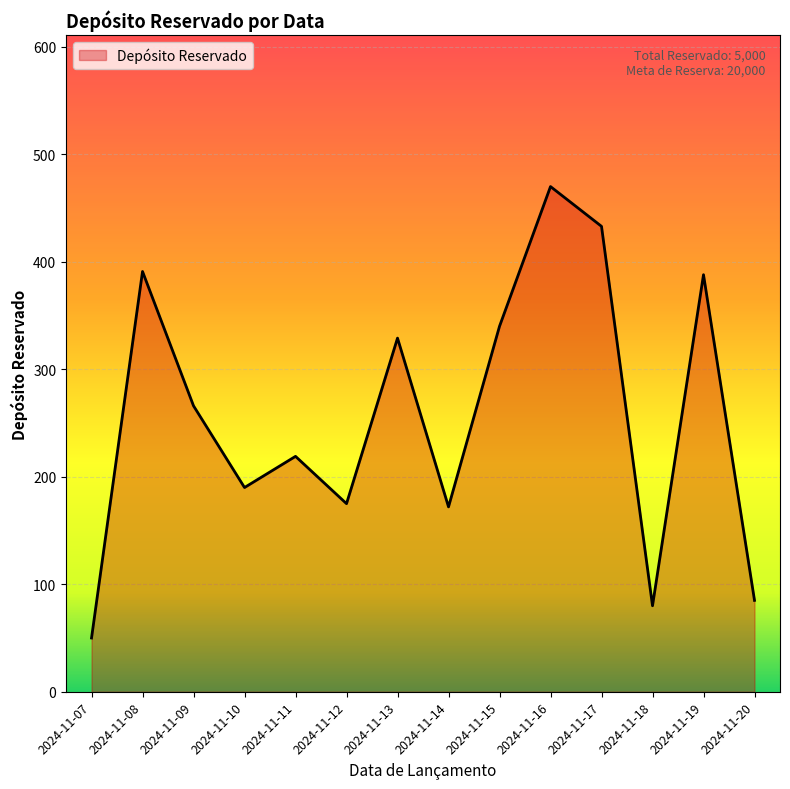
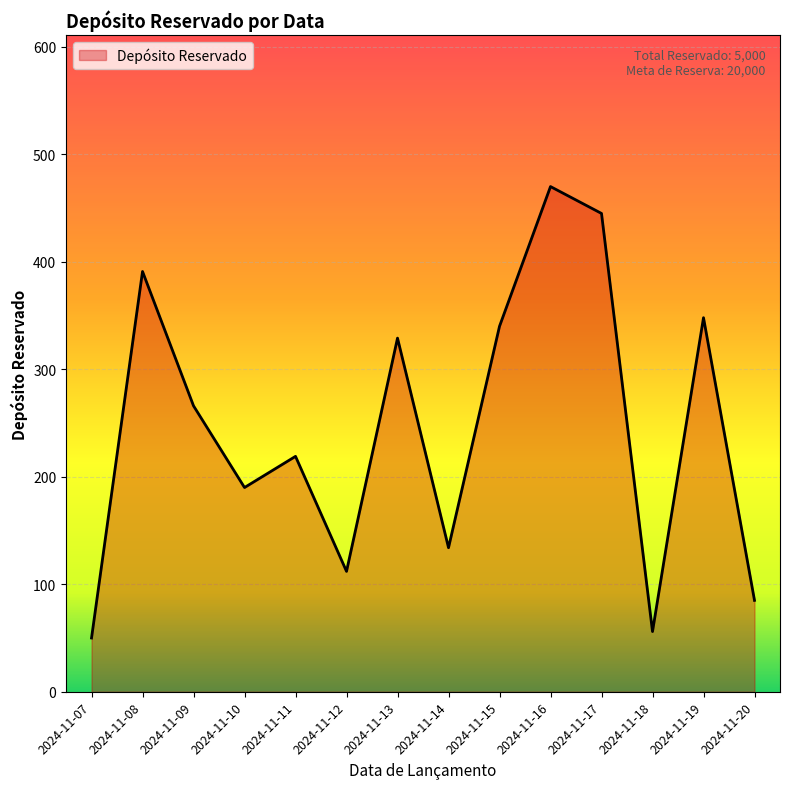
  {
    "2024-11-07": 50,
    "2024-11-08": 391,
    "2024-11-09": 266,
    "2024-11-10": 190,
    "2024-11-11": 219,
-   "2024-11-12": 175,
+   "2024-11-12": 112,
    "2024-11-13": 329,
-   "2024-11-14": 172,
+   "2024-11-14": 134,
    "2024-11-15": 340,
    "2024-11-16": 470,
-   "2024-11-17": 433,
-   "2024-11-18": 80,
-   "2024-11-19": 388,
+   "2024-11-17": 445,
+   "2024-11-18": 56,
+   "2024-11-19": 348,
    "2024-11-20": 85
  }
